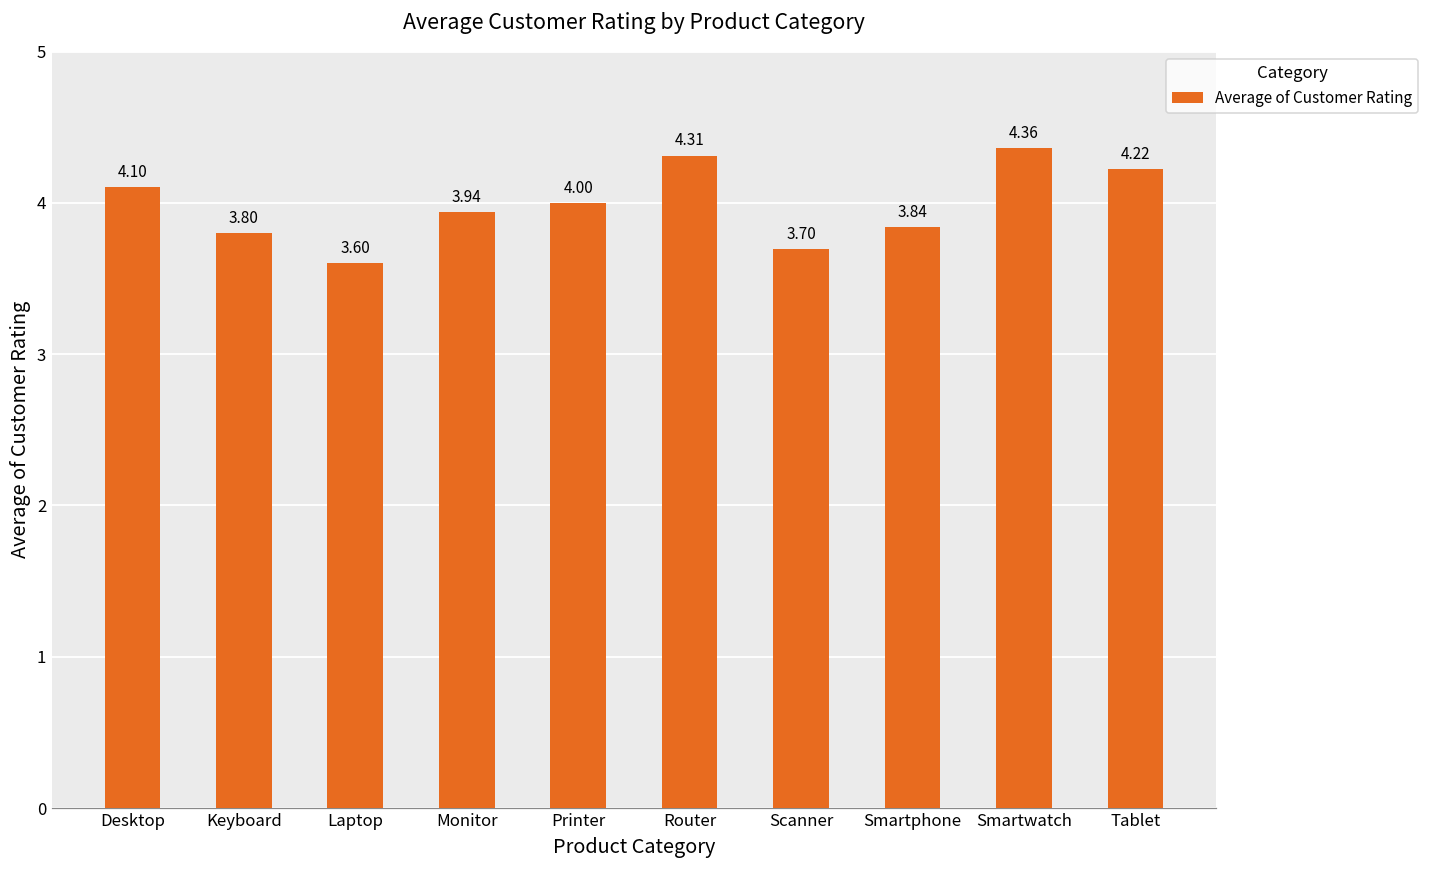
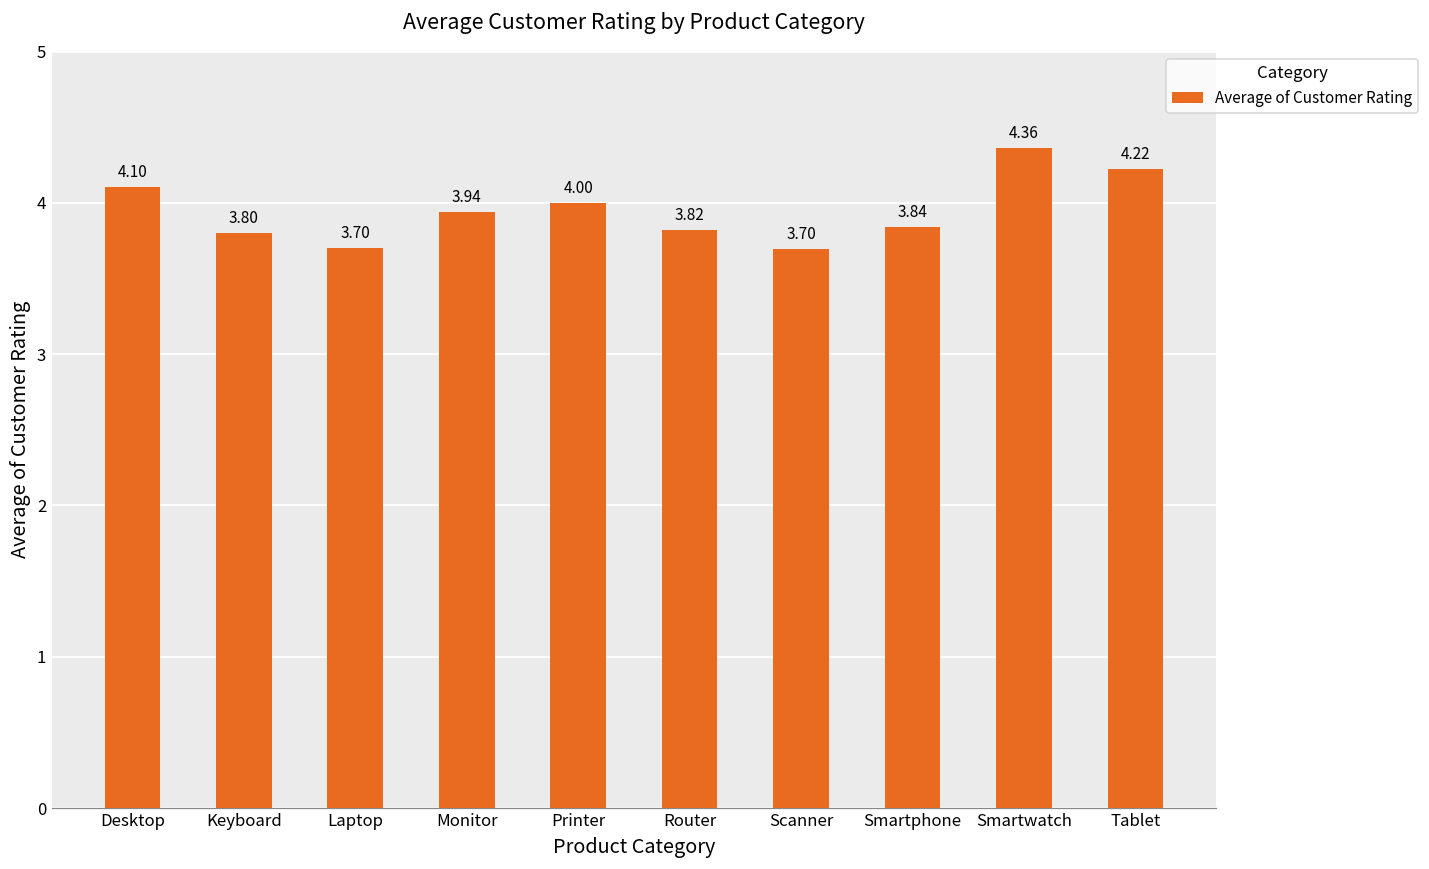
  {
    "Desktop": 4.10,
    "Keyboard": 3.80,
-   "Laptop": 3.60,
+   "Laptop": 3.70,
    "Monitor": 3.94,
    "Printer": 4.00,
-   "Router": 4.31,
+   "Router": 3.82,
    "Scanner": 3.70,
    "Smartphone": 3.84,
    "Smartwatch": 4.36,
    "Tablet": 4.22
  }
